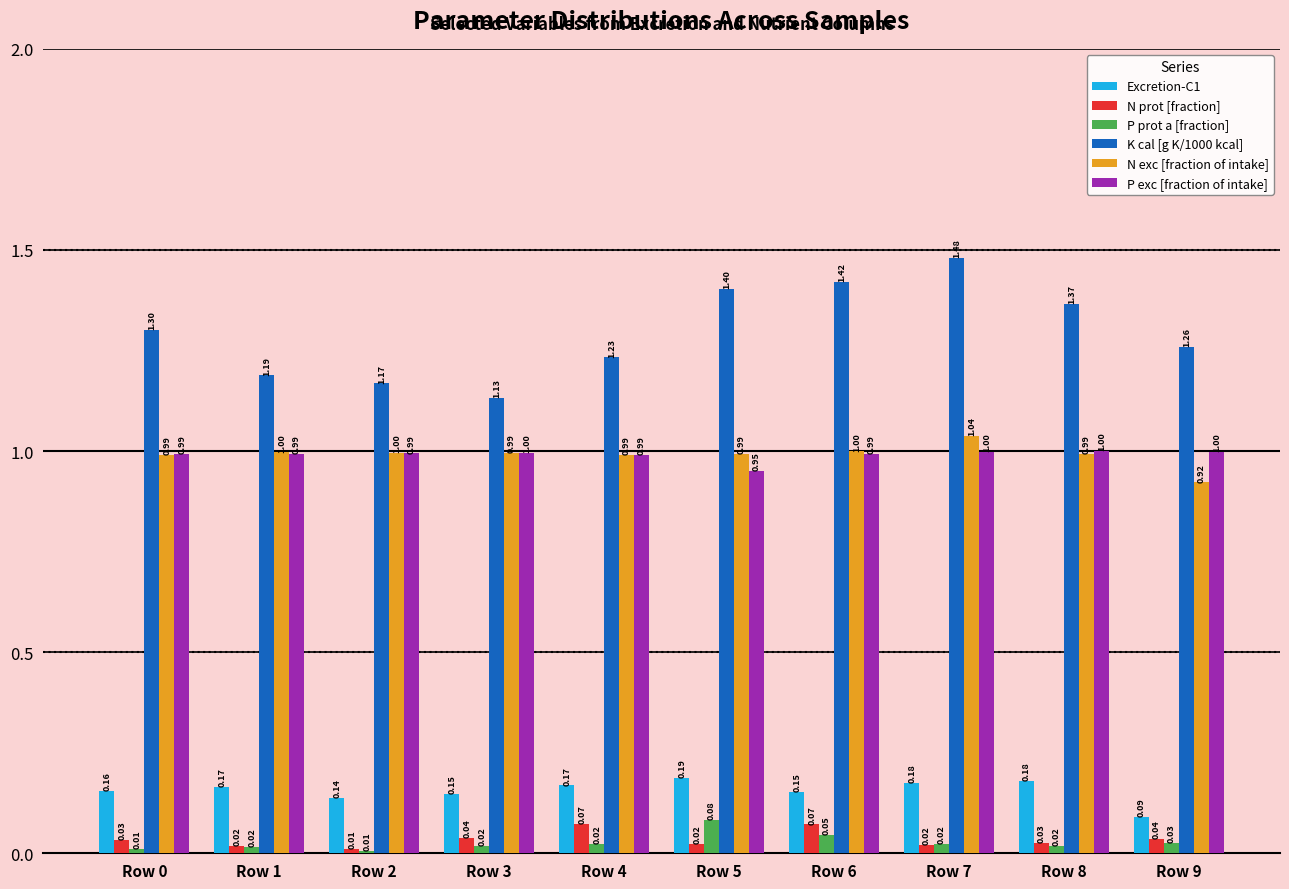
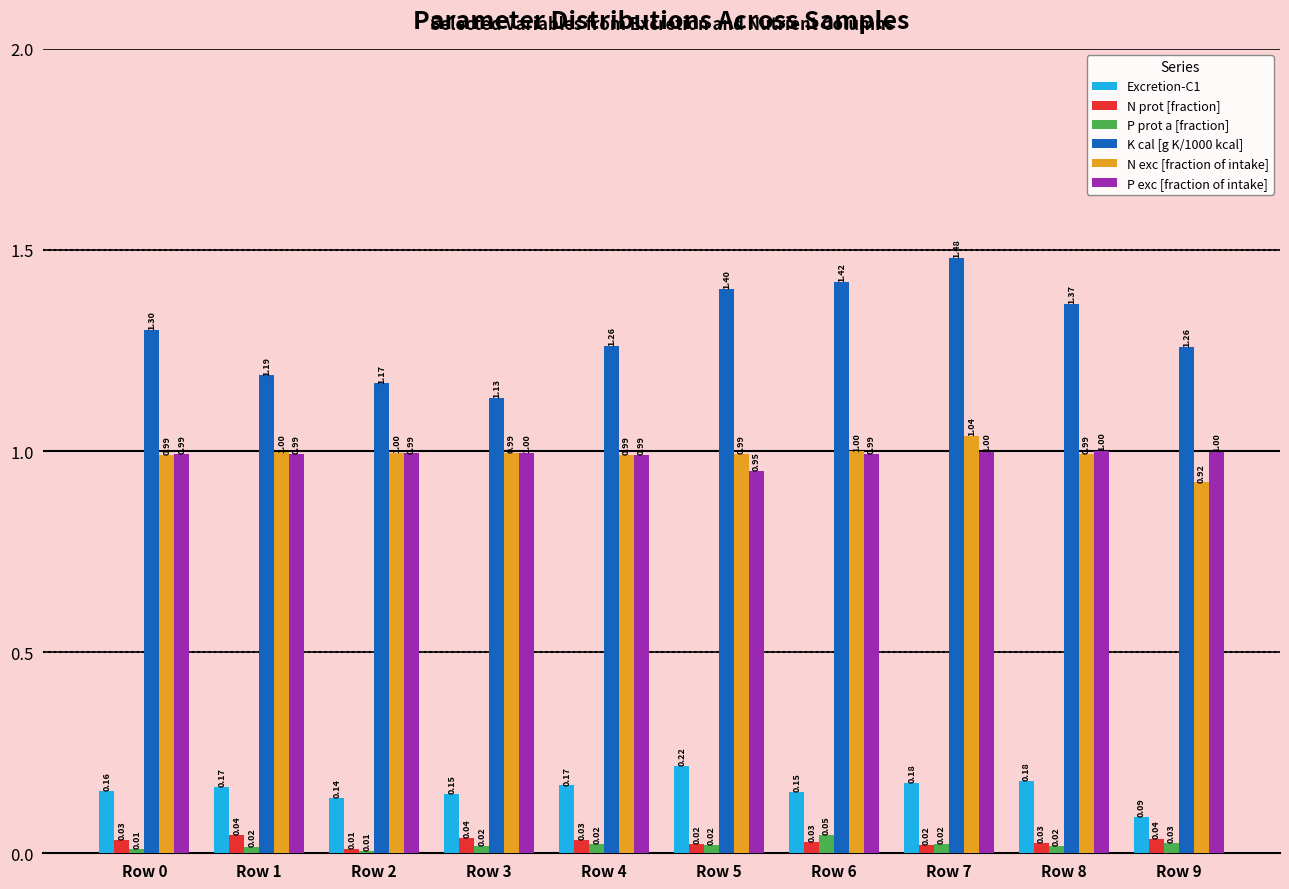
  {
    "Excretion-C1": {
      "Row 0": 0.16,
      "Row 1": 0.17,
      "Row 2": 0.14,
      "Row 3": 0.15,
      "Row 4": 0.17,
-     "Row 5": 0.19,
+     "Row 5": 0.22,
      "Row 6": 0.15,
      "Row 7": 0.18,
      "Row 8": 0.18,
      "Row 9": 0.09
    },
    "N prot [fraction]": {
      "Row 0": 0.03,
-     "Row 1": 0.02,
+     "Row 1": 0.04,
      "Row 2": 0.01,
      "Row 3": 0.04,
-     "Row 4": 0.07,
+     "Row 4": 0.03,
      "Row 5": 0.02,
-     "Row 6": 0.07,
+     "Row 6": 0.03,
      "Row 7": 0.02,
      "Row 8": 0.03,
      "Row 9": 0.04
    },
    "P prot a [fraction]": {
      "Row 0": 0.01,
      "Row 1": 0.02,
      "Row 2": 0.01,
      "Row 3": 0.02,
      "Row 4": 0.02,
-     "Row 5": 0.08,
+     "Row 5": 0.02,
      "Row 6": 0.05,
      "Row 7": 0.02,
      "Row 8": 0.02,
      "Row 9": 0.03
    },
    "K cal [g K/1000 kcal]": {
      "Row 0": 1.30,
      "Row 1": 1.19,
      "Row 2": 1.17,
      "Row 3": 1.13,
-     "Row 4": 1.23,
+     "Row 4": 1.26,
      "Row 5": 1.40,
      "Row 6": 1.42,
      "Row 7": 1.48,
      "Row 8": 1.37,
      "Row 9": 1.26
    },
    "N exc [fraction of intake]": {
      "Row 0": 0.99,
      "Row 1": 1.00,
      "Row 2": 1.00,
      "Row 3": 0.99,
      "Row 4": 0.99,
      "Row 5": 0.99,
      "Row 6": 1.00,
      "Row 7": 1.04,
      "Row 8": 0.99,
      "Row 9": 0.92
    },
    "P exc [fraction of intake]": {
      "Row 0": 0.99,
      "Row 1": 0.99,
      "Row 2": 0.99,
      "Row 3": 1.00,
      "Row 4": 0.99,
      "Row 5": 0.95,
      "Row 6": 0.99,
      "Row 7": 1.00,
      "Row 8": 1.00,
      "Row 9": 1.00
    }
  }
